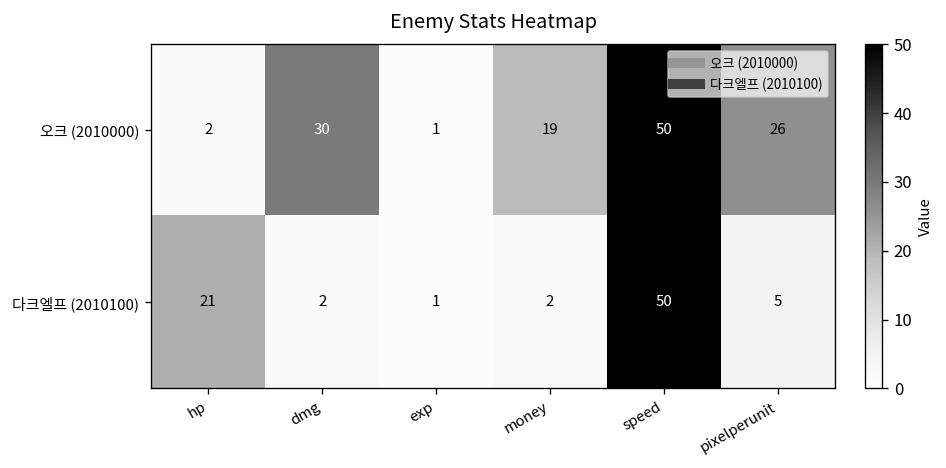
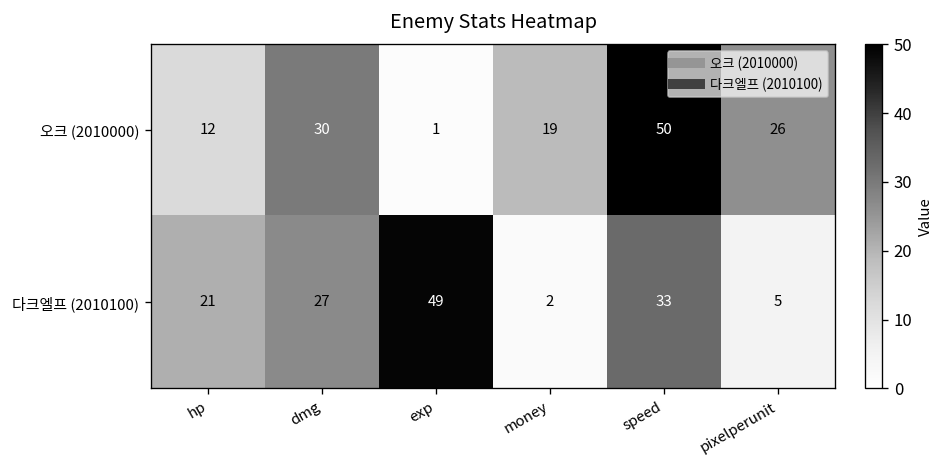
  {
    "오크 (2010000)": {
-     "hp": 2,
+     "hp": 12,
      "dmg": 30,
      "exp": 1,
      "money": 19,
      "speed": 50,
      "pixelperunit": 26
    },
    "다크엘프 (2010100)": {
      "hp": 21,
-     "dmg": 2,
-     "exp": 1,
+     "dmg": 27,
+     "exp": 49,
      "money": 2,
-     "speed": 50,
+     "speed": 33,
      "pixelperunit": 5
    }
  }
